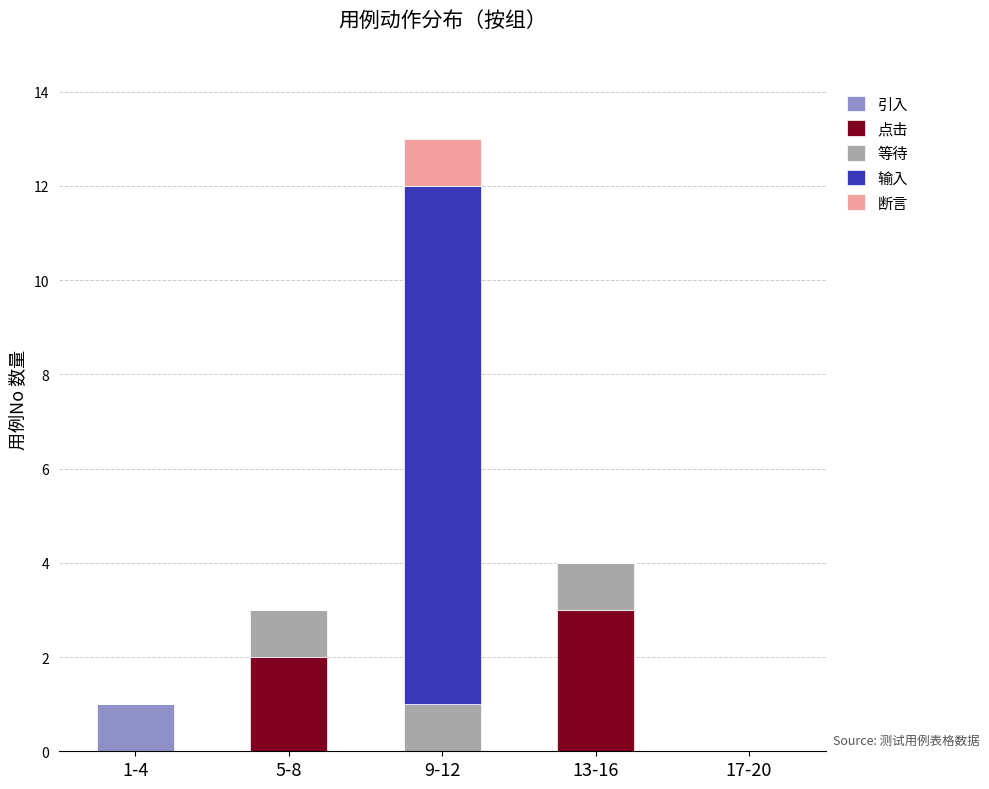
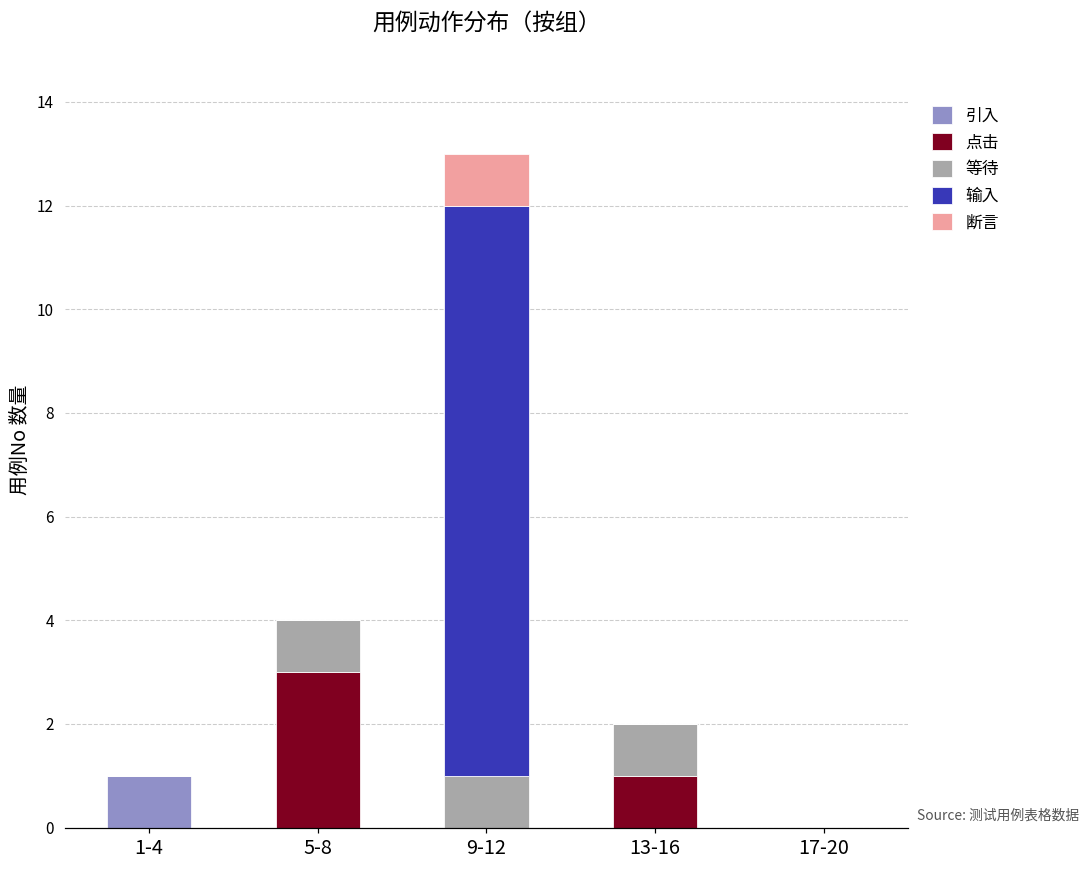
  {
    "点击": {
-     "5-8": 2,
-     "13-16": 3
+     "5-8": 3,
+     "13-16": 1
    },
    "输入": {
      "1-4": 0,
      "5-8": 0,
      "9-12": 11,
      "13-16": 0,
      "17-20": 0
    },
    "断言": {
      "1-4": 0,
      "5-8": 0,
      "9-12": 1,
      "13-16": 0,
      "17-20": 0
    }
  }
